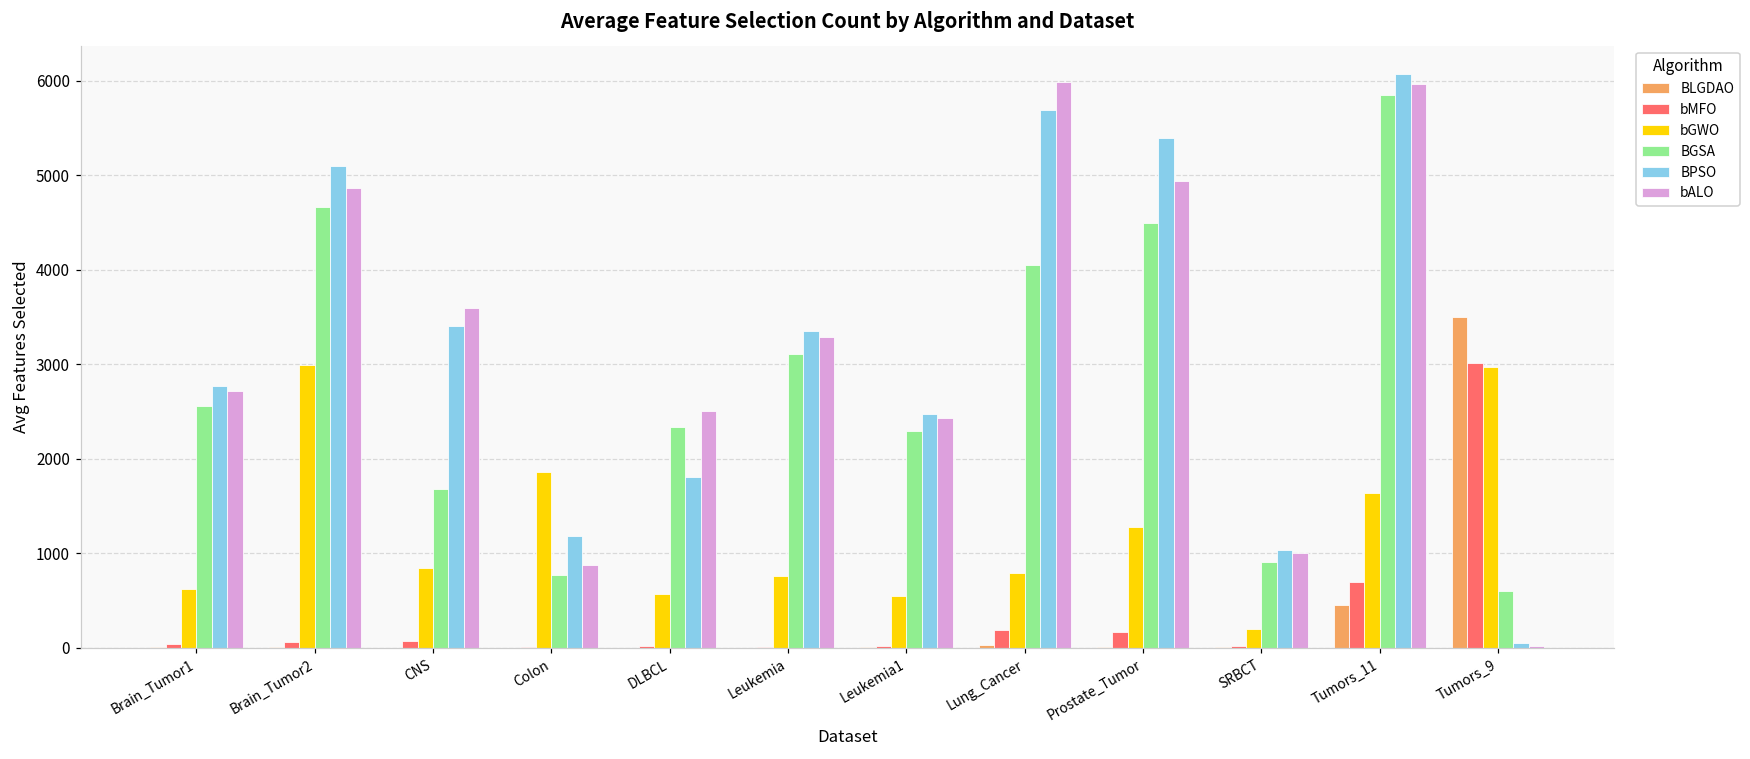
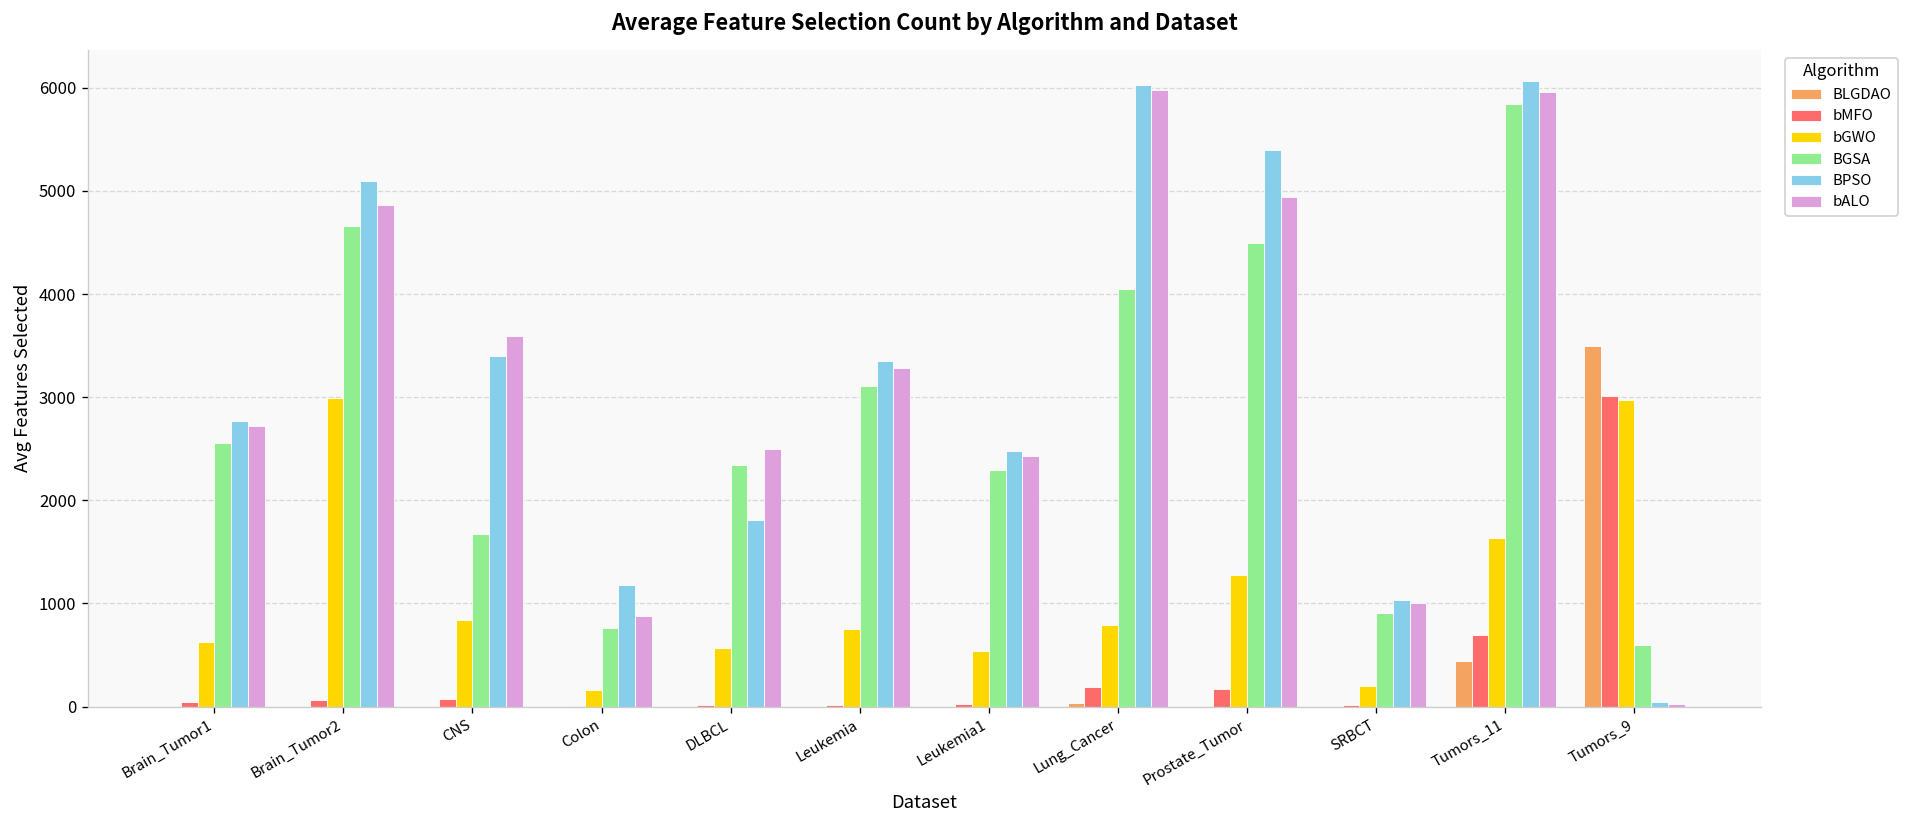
  {
    "bGWO": {
      "Brain_Tumor1": 600,
      "Brain_Tumor2": 3000,
      "CNS": 800,
-     "Colon": 1900,
+     "Colon": 200,
      "DLBCL": 600,
      "Leukemia": 800,
      "Leukemia1": 500,
      "Lung_Cancer": 800,
      "Prostate_Tumor": 1300,
      "SRBCT": 200,
      "Tumors_11": 1600,
      "Tumors_9": 3000
    },
    "BGSA": {
      "Brain_Tumor1": 2600,
      "Brain_Tumor2": 4700,
      "CNS": 1700,
      "Colon": 800,
      "DLBCL": 2300,
      "Leukemia": 3100,
      "Leukemia1": 2300,
      "Lung_Cancer": 4000,
      "Prostate_Tumor": 4500,
      "SRBCT": 900,
      "Tumors_11": 5800,
      "Tumors_9": 600
    },
    "BPSO": {
      "Brain_Tumor1": 2800,
      "Brain_Tumor2": 5100,
      "CNS": 3400,
      "Colon": 1200,
      "DLBCL": 1800,
      "Leukemia": 3300,
      "Leukemia1": 2500,
-     "Lung_Cancer": 5700,
+     "Lung_Cancer": 6000,
      "Prostate_Tumor": 5400,
      "SRBCT": 1000,
      "Tumors_11": 6100,
      "Tumors_9": 0
    },
    "bALO": {
      "Brain_Tumor1": 2700,
      "Brain_Tumor2": 4900,
      "CNS": 3600,
      "Colon": 900,
      "DLBCL": 2500,
      "Leukemia": 3300,
      "Leukemia1": 2400,
      "Lung_Cancer": 6000,
      "Prostate_Tumor": 4900,
      "SRBCT": 1000,
      "Tumors_11": 6000
    }
  }
